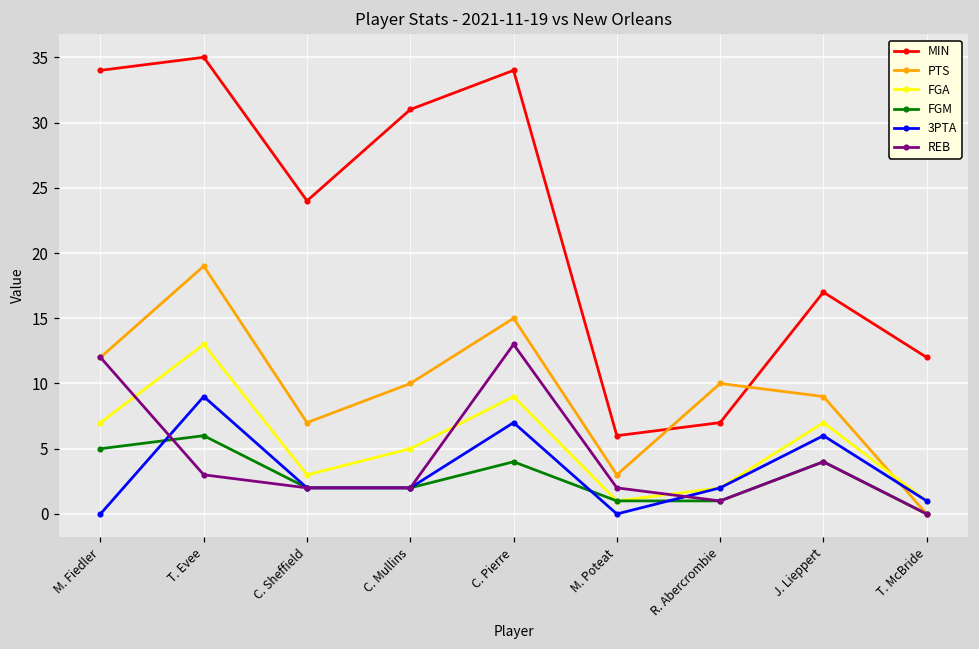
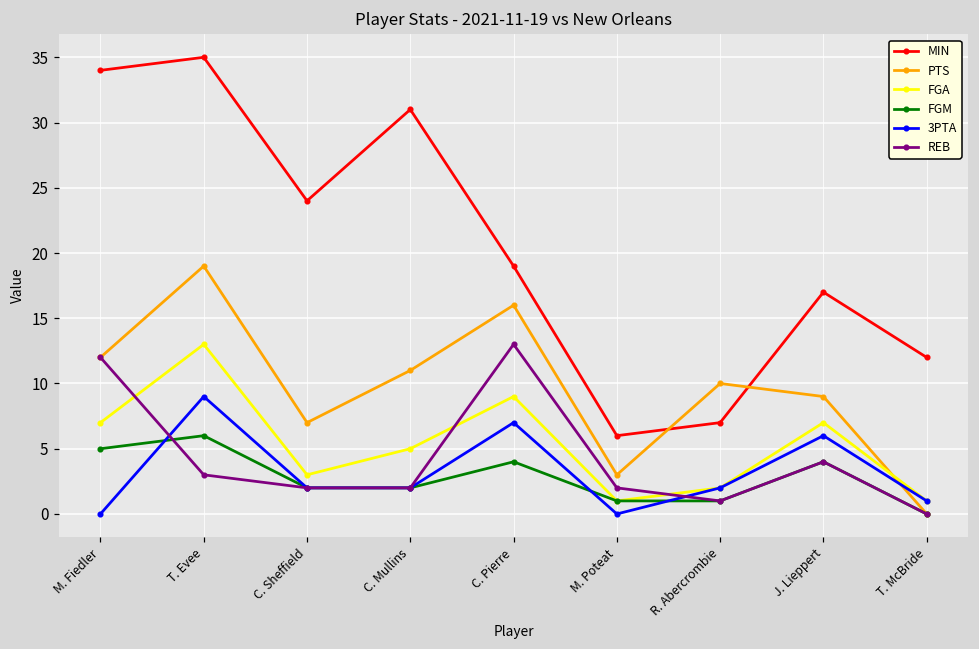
  {
    "MIN": {
      "M. Fiedler": 34,
      "T. Evee": 35,
      "C. Sheffield": 24,
      "C. Mullins": 31,
-     "C. Pierre": 34,
+     "C. Pierre": 19,
      "M. Poteat": 6,
      "R. Abercrombie": 7,
      "J. Lieppert": 17,
      "T. McBride": 12
    },
    "PTS": {
      "T. Evee": 19,
      "C. Sheffield": 7,
-     "C. Mullins": 10,
-     "C. Pierre": 15,
+     "C. Mullins": 11,
+     "C. Pierre": 16,
      "M. Poteat": 3,
      "R. Abercrombie": 10,
      "J. Lieppert": 9
    },
    "FGA": {
      "M. Fiedler": 7,
      "T. Evee": 13,
      "C. Sheffield": 3,
      "C. Mullins": 5,
      "C. Pierre": 9,
      "J. Lieppert": 7
    },
    "FGM": {
      "M. Fiedler": 5,
      "T. Evee": 6,
      "C. Pierre": 4
    },
    "3PTA": {
      "M. Fiedler": 0,
      "T. Evee": 9,
      "C. Pierre": 7,
      "M. Poteat": 0,
      "J. Lieppert": 6
    },
    "REB": {
      "T. Evee": 3,
      "C. Pierre": 13,
      "M. Poteat": 2
    }
  }
